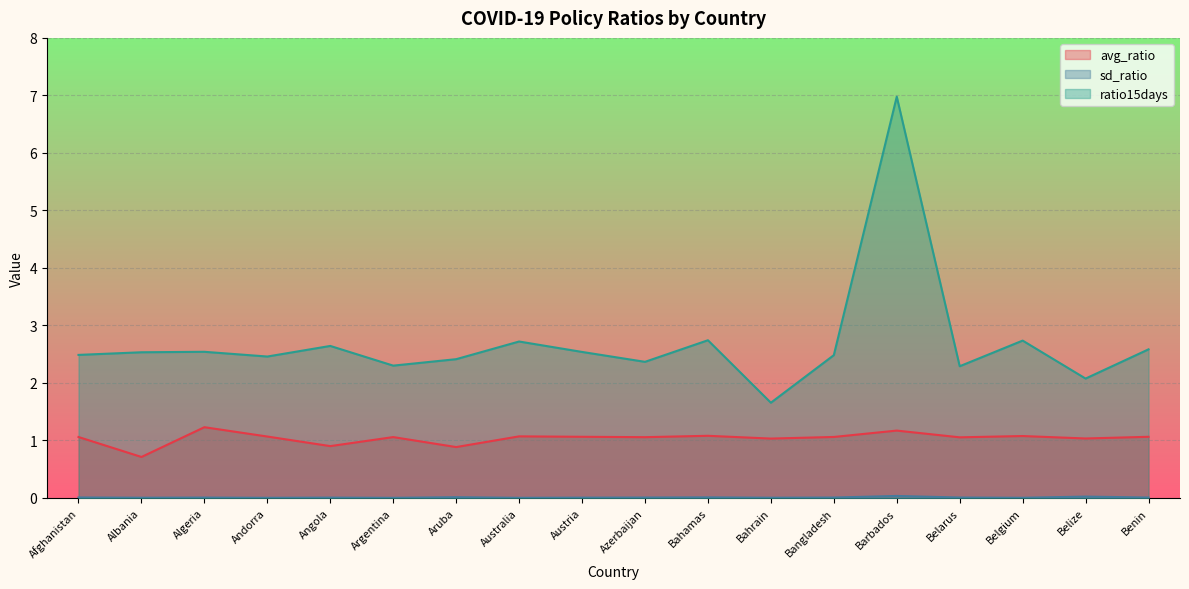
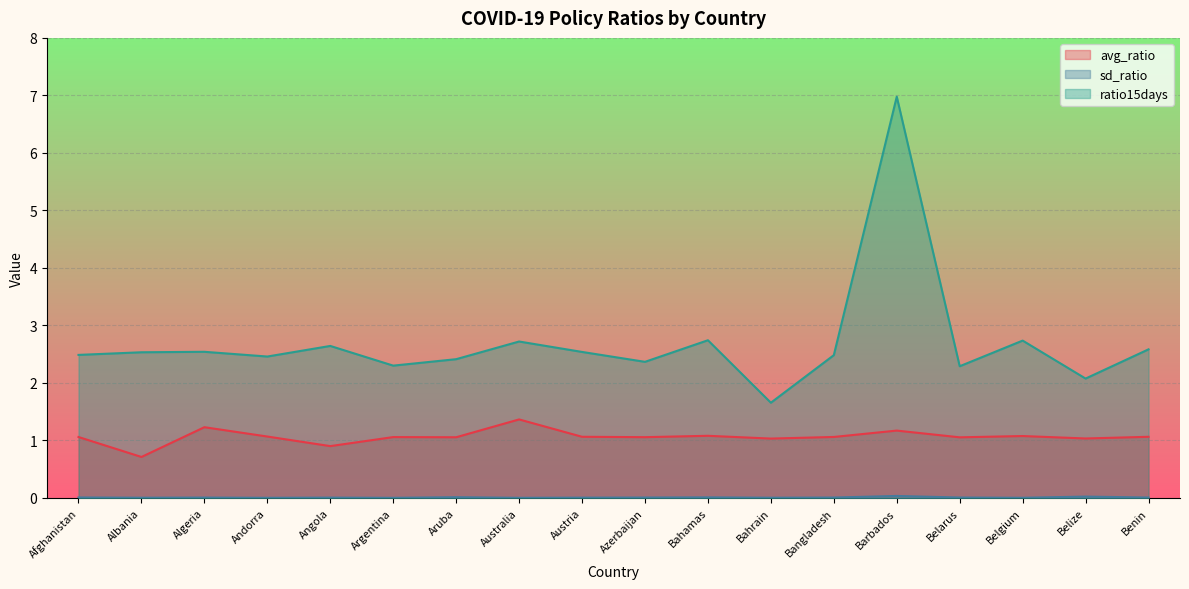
  {
    "avg_ratio": {
      "Afghanistan": 1.1,
      "Albania": 0.7,
      "Algeria": 1.2,
      "Andorra": 1.1,
      "Angola": 0.9,
      "Argentina": 1.1,
-     "Aruba": 0.9,
-     "Australia": 1.1,
+     "Aruba": 1.1,
+     "Australia": 1.4,
      "Austria": 1.1,
      "Azerbaijan": 1.1,
      "Bahamas": 1.1,
      "Bahrain": 1.0,
      "Bangladesh": 1.1,
      "Barbados": 1.2,
      "Belarus": 1.1,
      "Belgium": 1.1,
      "Belize": 1.0,
      "Benin": 1.1
    }
  }
